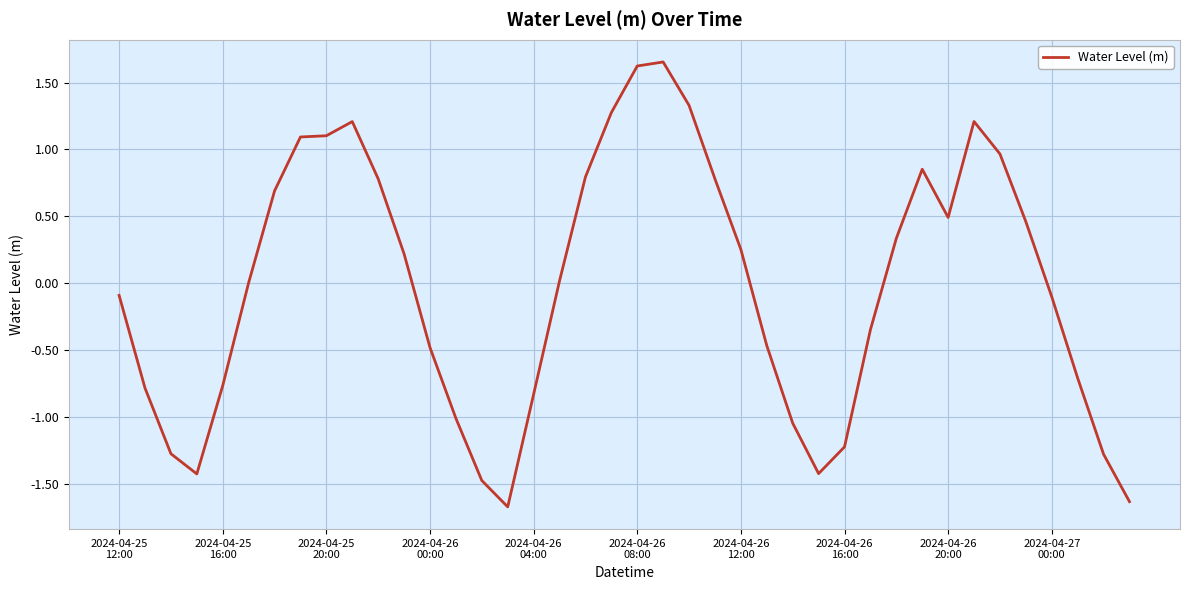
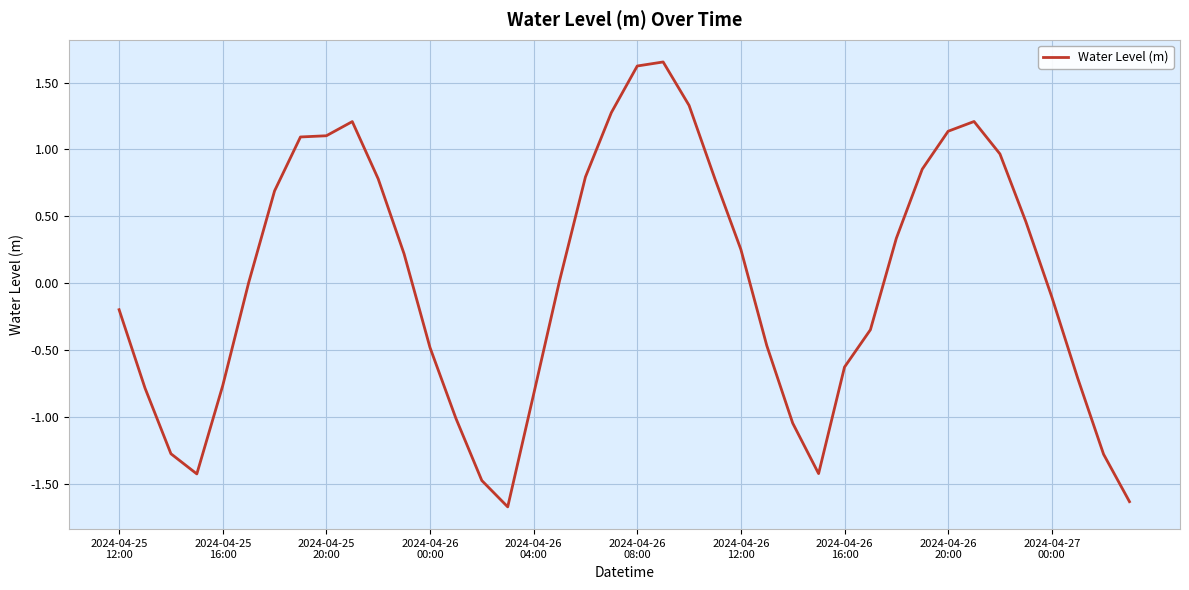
  {
-   "2024-04-25 12:00": -0.09,
+   "2024-04-25 12:00": -0.20,
    "2024-04-25 16:00": -0.77,
    "2024-04-25 20:00": 1.10,
    "2024-04-26 00:00": -0.48,
    "2024-04-26 04:00": -0.83,
    "2024-04-26 08:00": 1.62,
    "2024-04-26 12:00": 0.25,
-   "2024-04-26 16:00": -1.22,
-   "2024-04-26 20:00": 0.49,
+   "2024-04-26 16:00": -0.63,
+   "2024-04-26 20:00": 1.14,
    "2024-04-27 00:00": -0.10
  }
